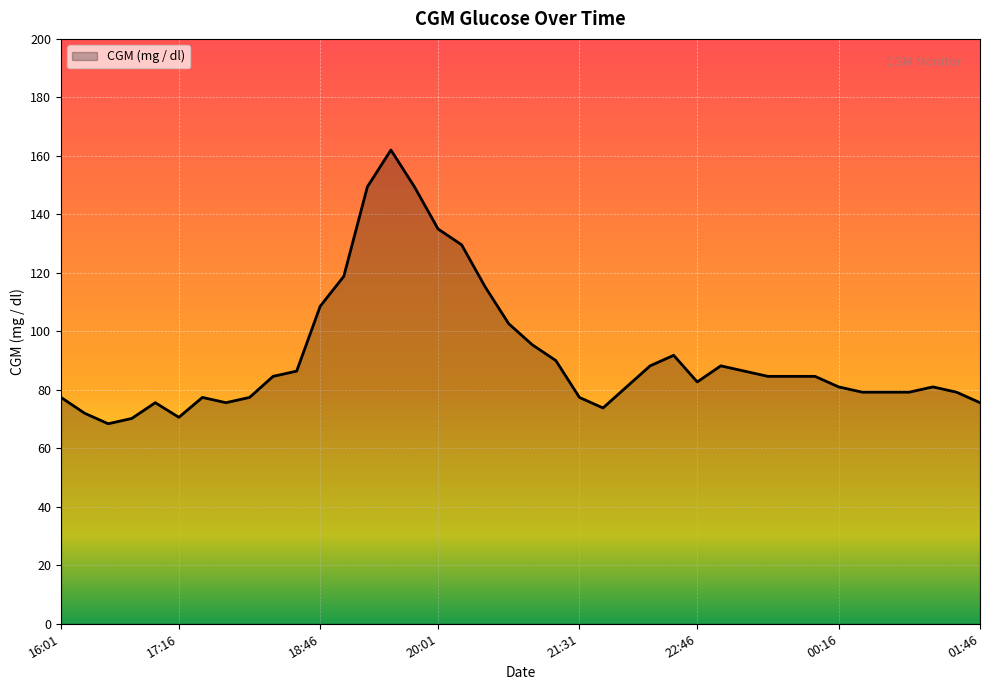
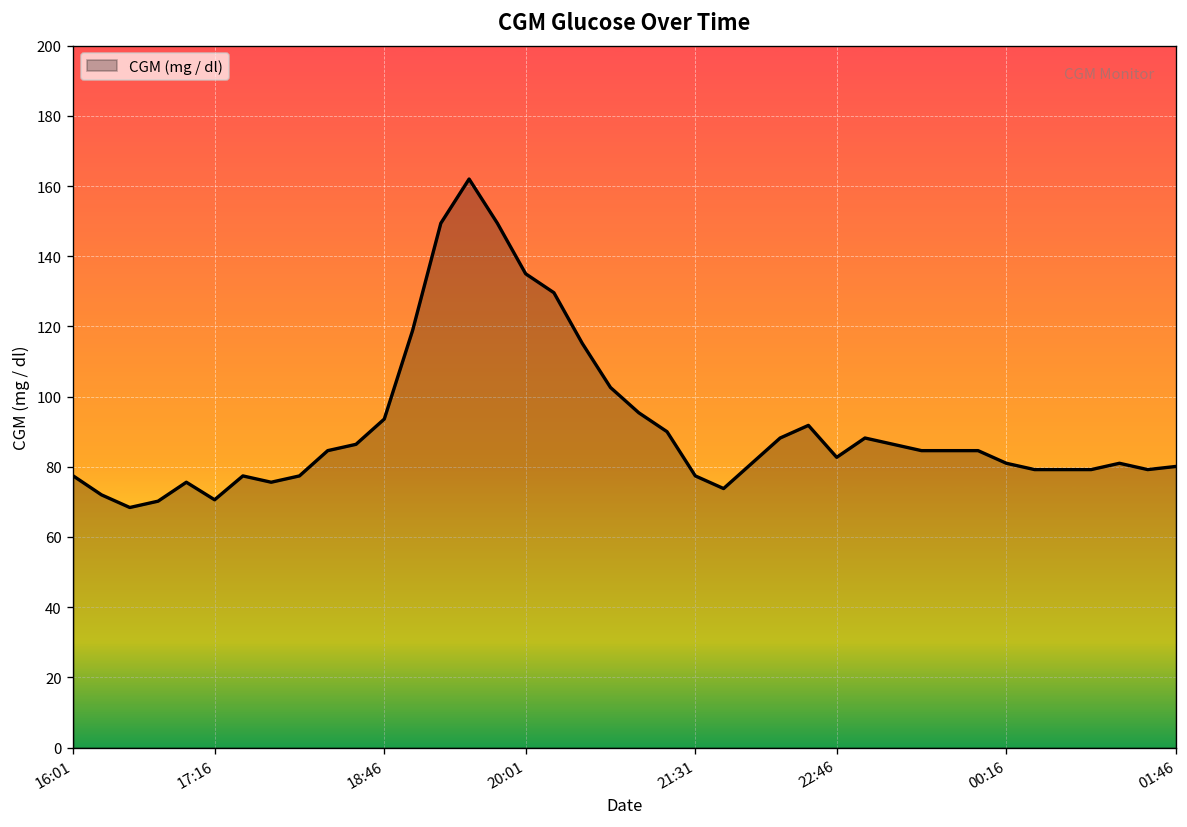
  {
    "16:01": 77,
    "17:16": 71,
-   "18:46": 109,
+   "18:46": 94,
    "20:01": 135,
    "21:31": 77,
    "22:46": 83,
    "00:16": 81,
-   "01:46": 76
+   "01:46": 80
  }
